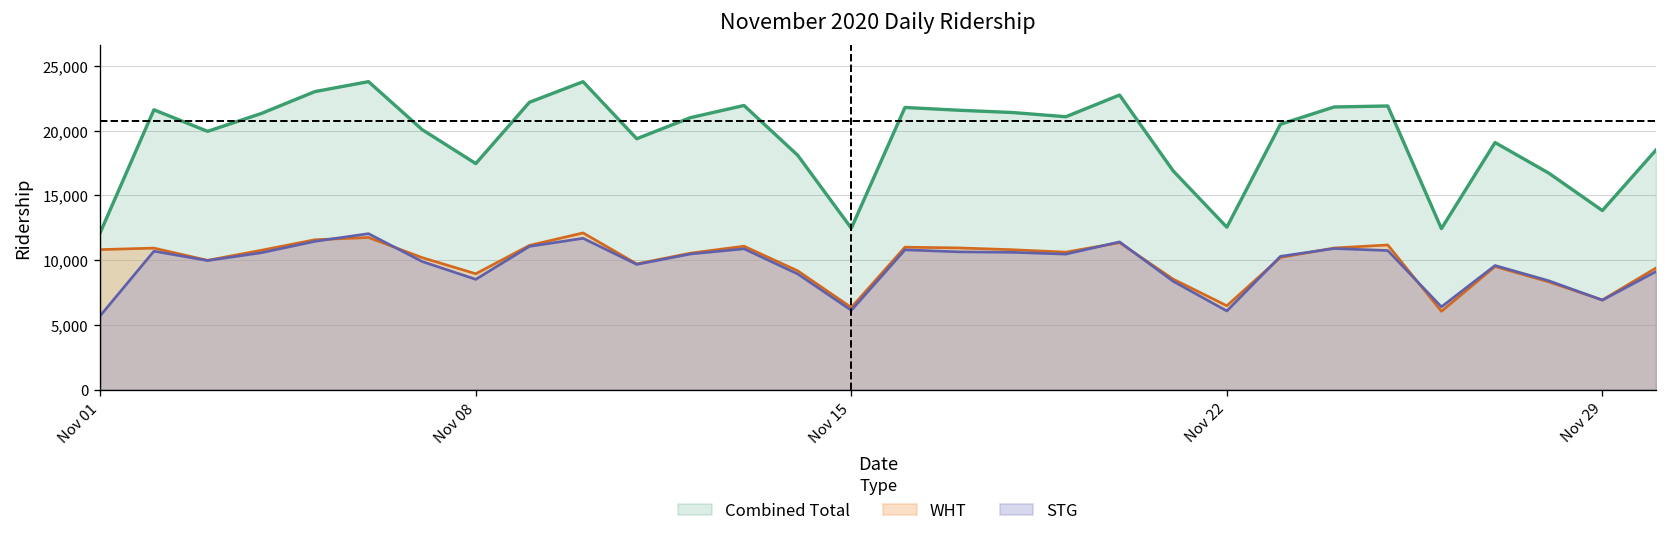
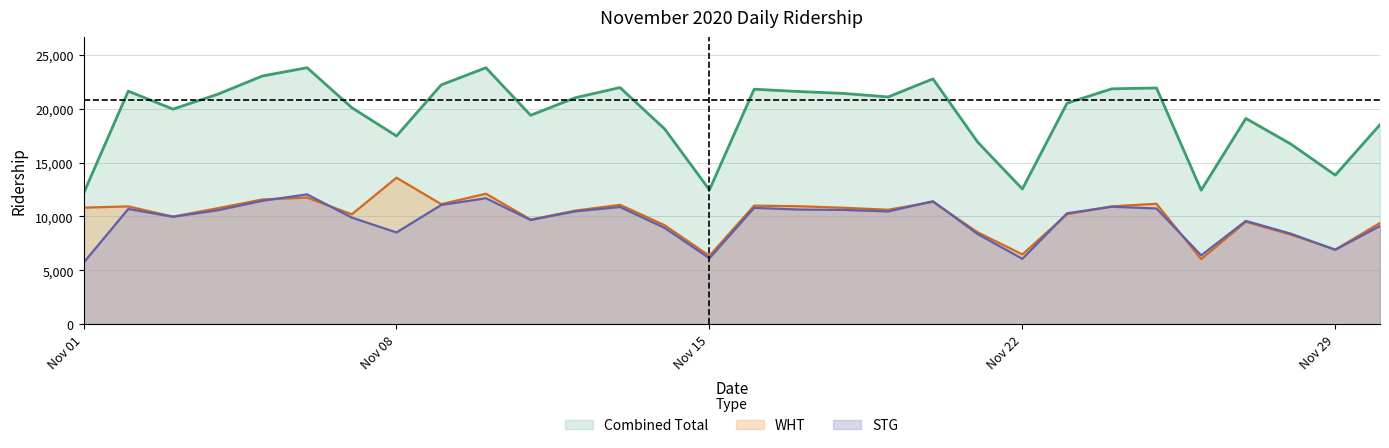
  {
    "WHT": {
      "Nov 01": "10,800",
-     "Nov 08": "8,900",
+     "Nov 08": "13,600",
      "Nov 22": "6,500"
    }
  }
